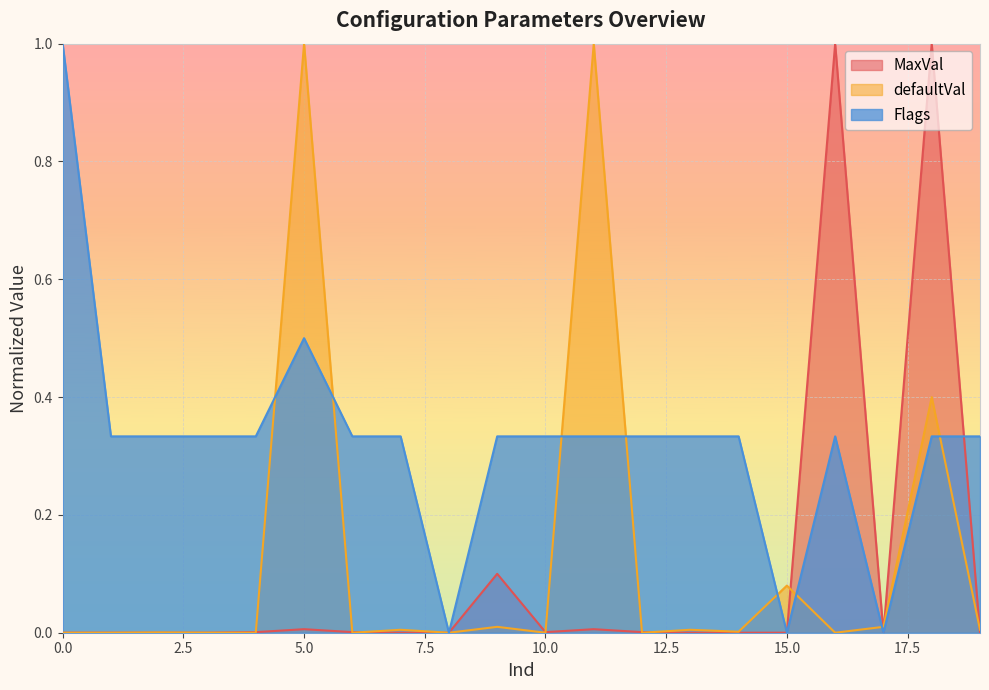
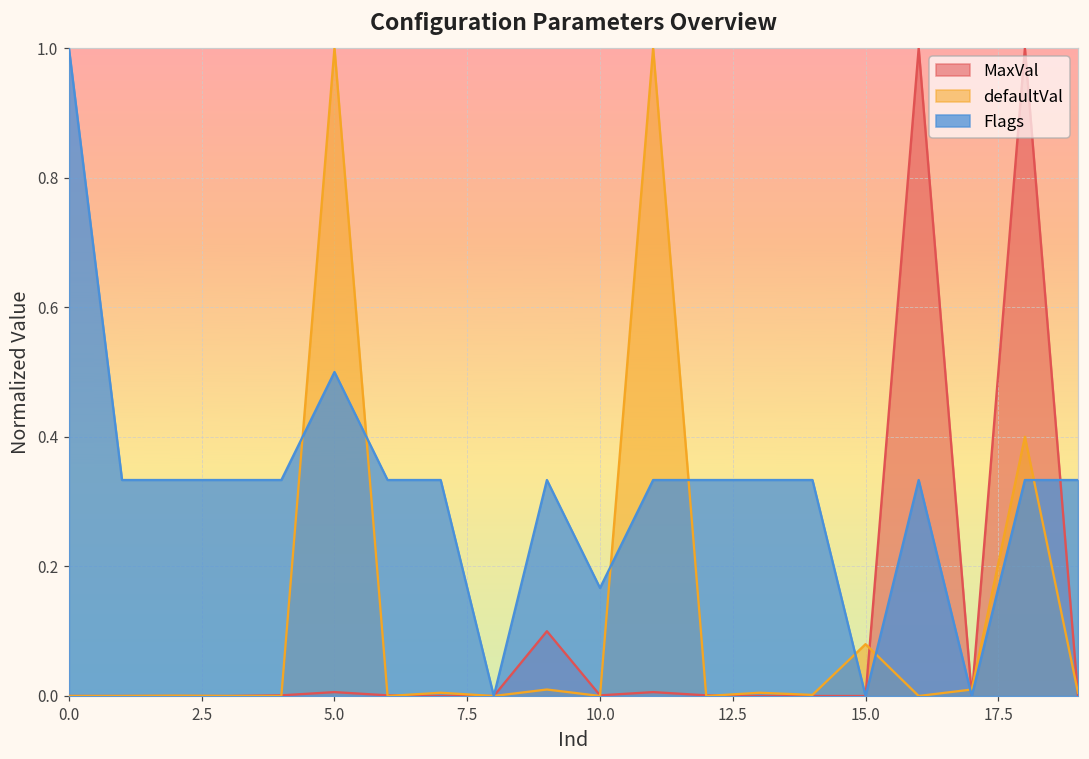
  {
    "MaxVal": {
      "5.0": 0.01
    },
    "defaultVal": {
      "5.0": 1.00,
      "15.0": 0.08
    },
    "Flags": {
      "0.0": 1.00,
      "5.0": 0.50,
-     "10.0": 0.33
+     "10.0": 0.17
    }
  }
